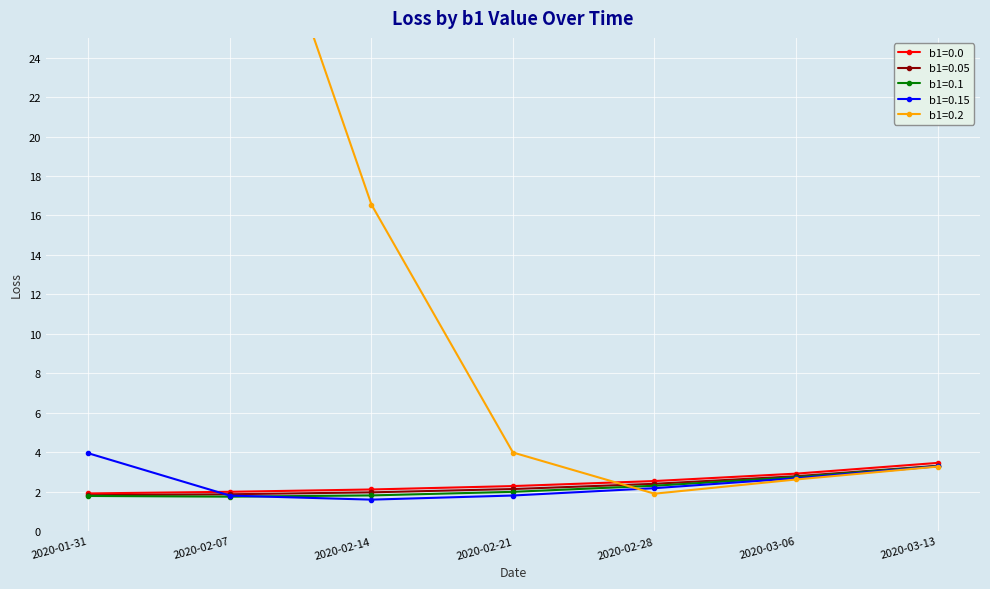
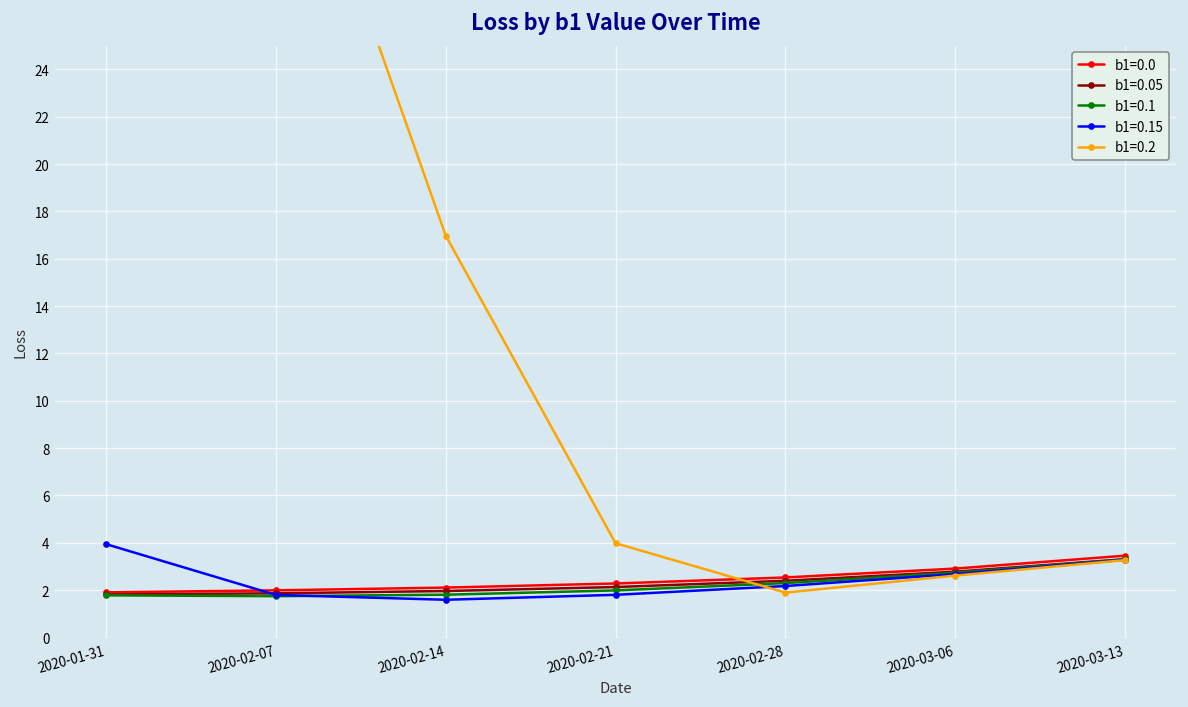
  {
    "b1=0.0": {
      "2020-02-14": 2.1,
      "2020-02-21": 2.3,
      "2020-02-28": 2.5,
      "2020-03-06": 2.9,
      "2020-03-13": 3.5
    },
    "b1=0.05": {
      "2020-02-14": 2.0,
      "2020-02-21": 2.1
    },
    "b1=0.1": {
      "2020-02-14": 1.8,
      "2020-02-21": 2.0
    },
    "b1=0.15": {
      "2020-01-31": 3.9,
      "2020-02-14": 1.6,
      "2020-02-21": 1.8
    },
    "b1=0.2": {
-     "2020-02-14": 16.6,
+     "2020-02-14": 17.0,
      "2020-02-21": 4.0,
      "2020-02-28": 1.9
    }
  }
